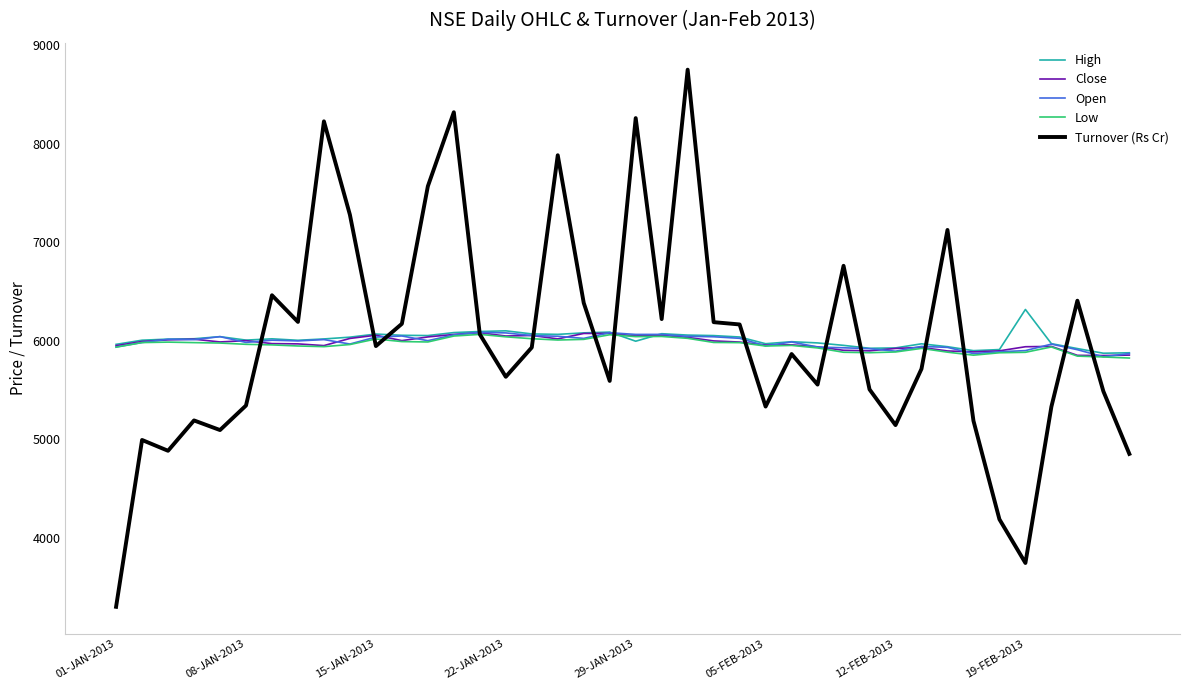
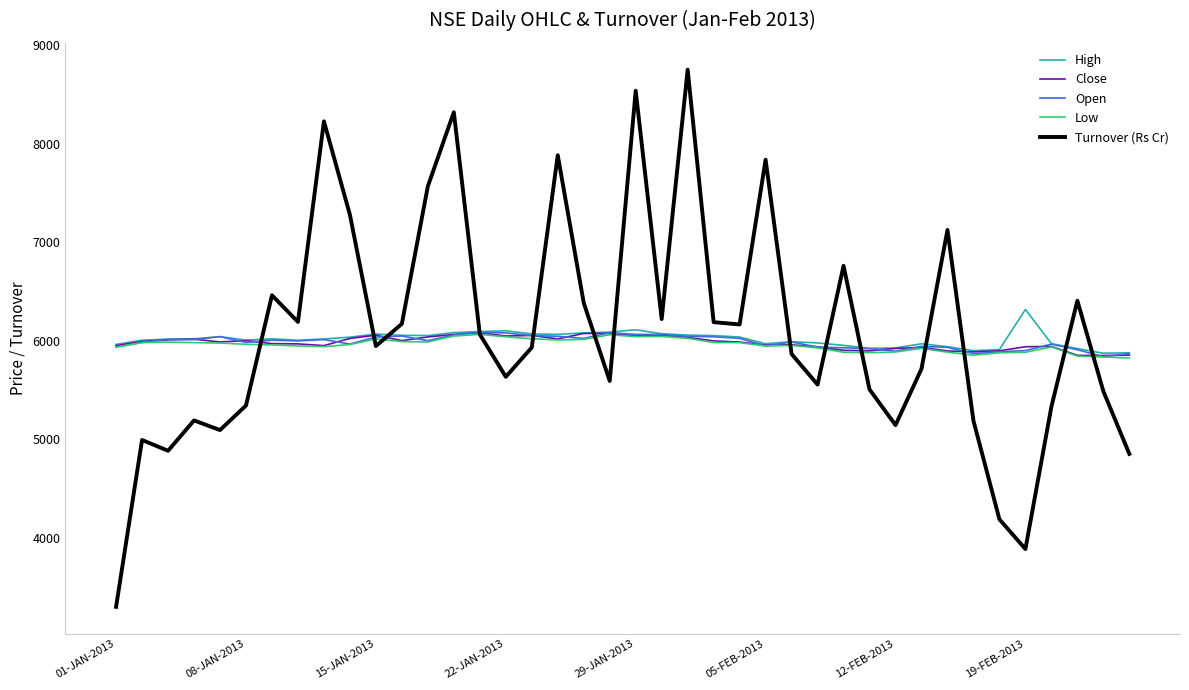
  {
    "High": {
-     "29-JAN-2013": 6000,
+     "29-JAN-2013": 6100,
      "19-FEB-2013": 6300
    },
    "Close": {
      "19-FEB-2013": 5900
    },
    "Turnover (Rs Cr)": {
      "01-JAN-2013": 3300,
      "08-JAN-2013": 5300,
      "15-JAN-2013": 5900,
      "22-JAN-2013": 5600,
-     "29-JAN-2013": 8300,
-     "05-FEB-2013": 5300,
+     "29-JAN-2013": 8500,
+     "05-FEB-2013": 7800,
      "12-FEB-2013": 5100,
-     "19-FEB-2013": 3700
+     "19-FEB-2013": 3900
    }
  }
